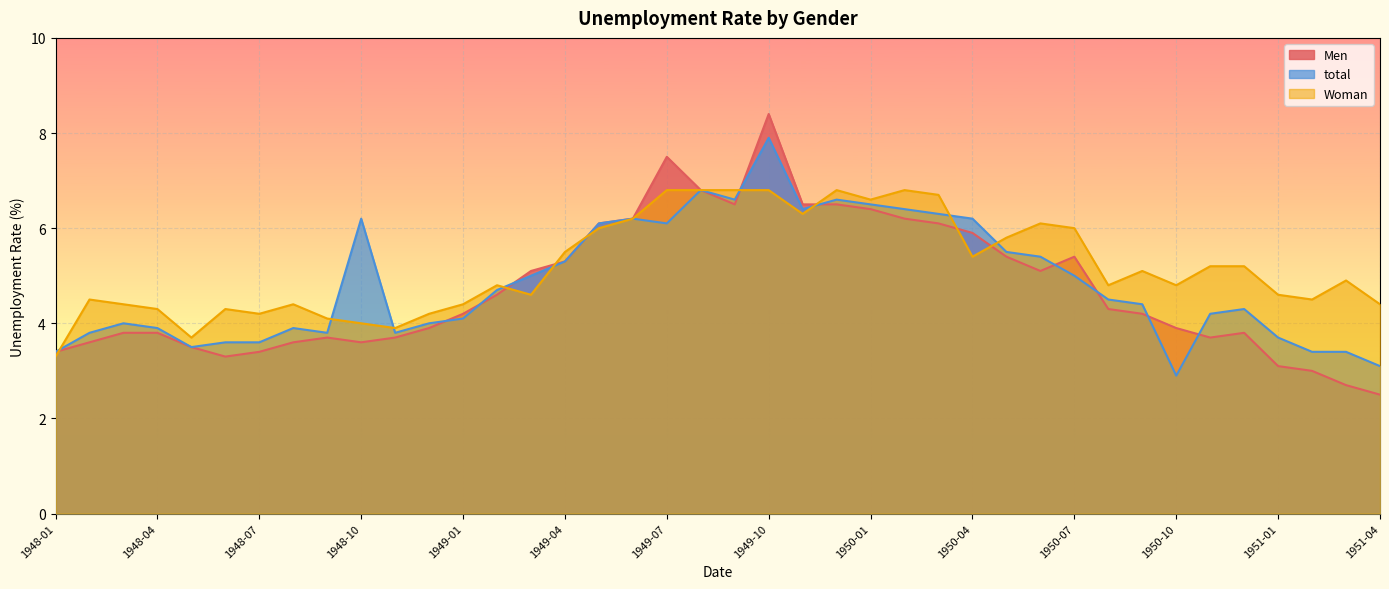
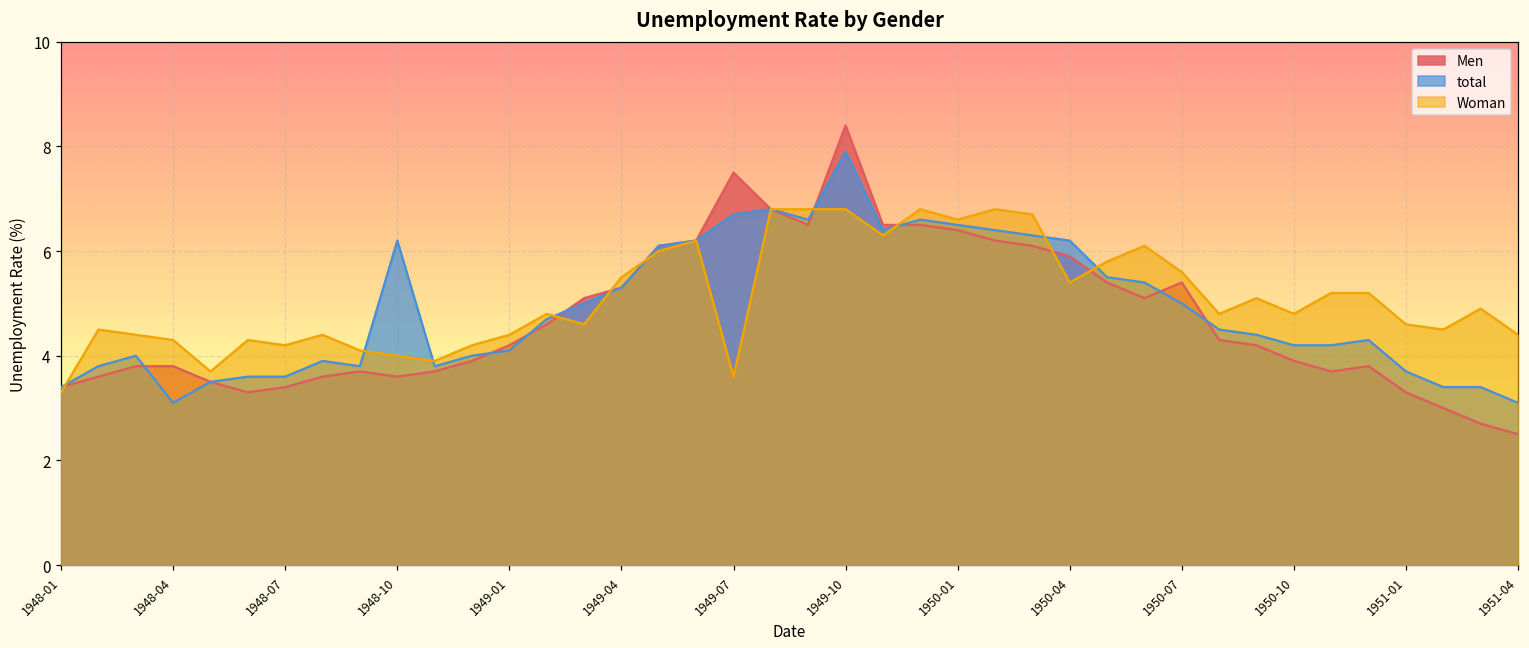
  {
    "Men": {
      "1948-04": 3.8,
      "1948-07": 3.4,
      "1948-10": 3.6,
      "1949-01": 4.2,
      "1949-07": 7.5,
      "1949-10": 8.4,
      "1950-01": 6.4,
      "1950-04": 5.9,
      "1950-07": 5.4,
      "1950-10": 3.9,
-     "1951-01": 3.1,
+     "1951-01": 3.3,
      "1951-04": 2.5
    },
    "total": {
-     "1948-04": 3.9,
+     "1948-04": 3.1,
      "1948-07": 3.6,
      "1948-10": 6.2,
      "1949-01": 4.1,
-     "1949-07": 6.1,
+     "1949-07": 6.7,
      "1949-10": 7.9,
      "1950-01": 6.5,
      "1950-04": 6.2,
      "1950-07": 5.0,
-     "1950-10": 2.9,
+     "1950-10": 4.2,
      "1951-01": 3.7,
      "1951-04": 3.1
    },
    "Woman": {
      "1948-01": 3.3,
      "1948-04": 4.3,
      "1948-07": 4.2,
      "1948-10": 4.0,
      "1949-01": 4.4,
      "1949-04": 5.5,
-     "1949-07": 6.8,
+     "1949-07": 3.6,
      "1949-10": 6.8,
      "1950-01": 6.6,
      "1950-04": 5.4,
-     "1950-07": 6.0,
+     "1950-07": 5.6,
      "1950-10": 4.8,
      "1951-01": 4.6,
      "1951-04": 4.4
    }
  }
